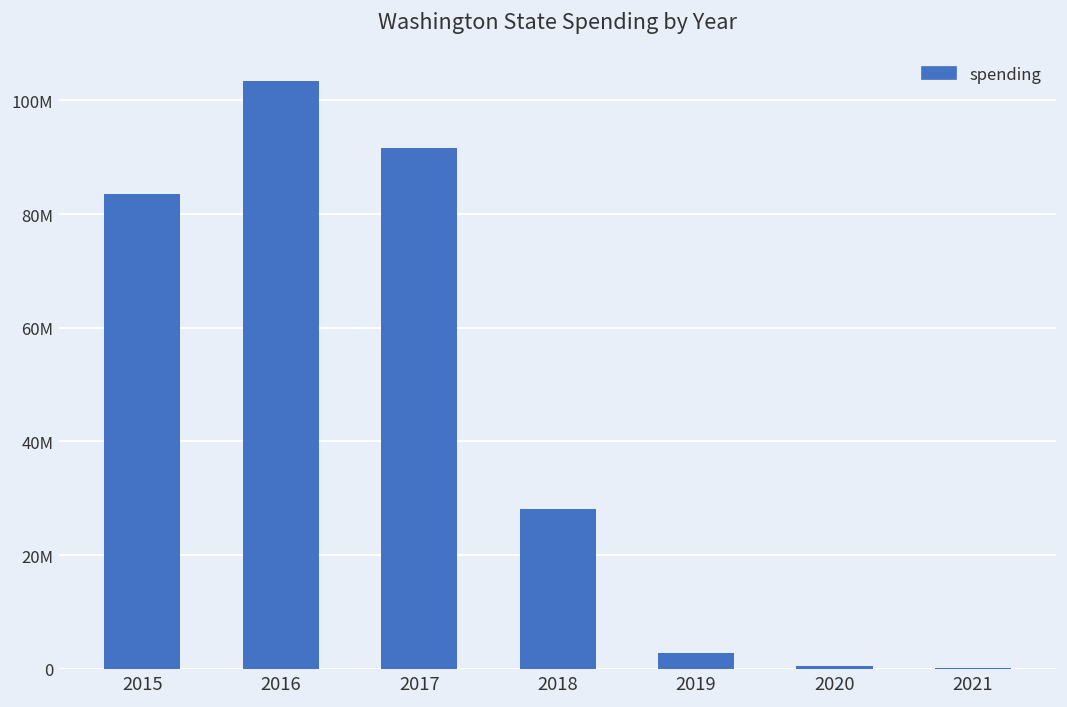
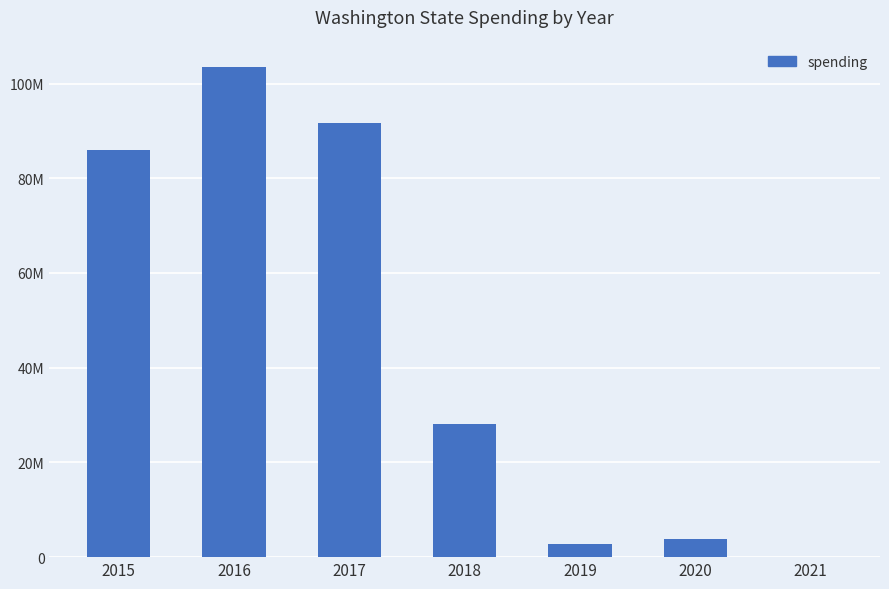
  {
-   "2015": 84000000,
+   "2015": 86000000,
    "2016": 104000000,
    "2017": 92000000,
    "2018": 28000000,
    "2019": 3000000,
-   "2020": 0
+   "2020": 4000000
  }
